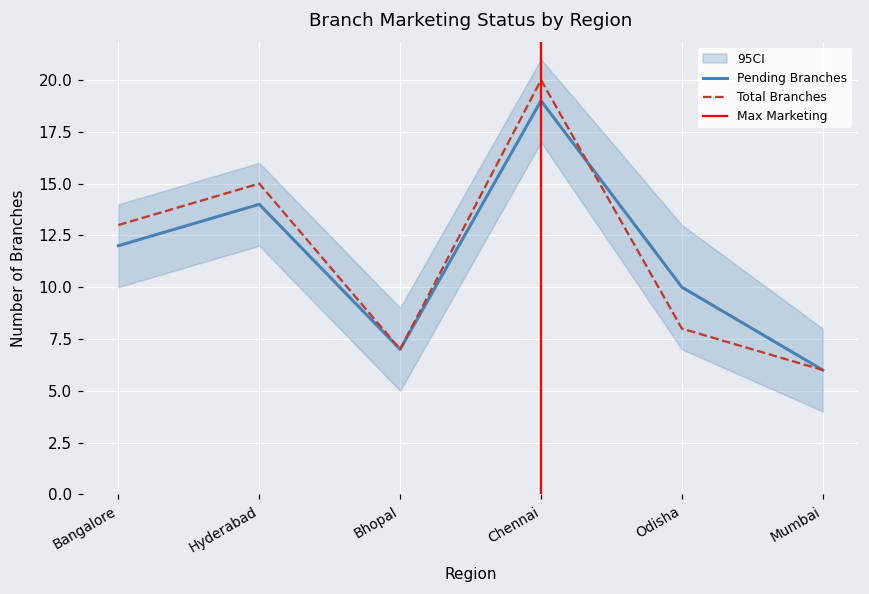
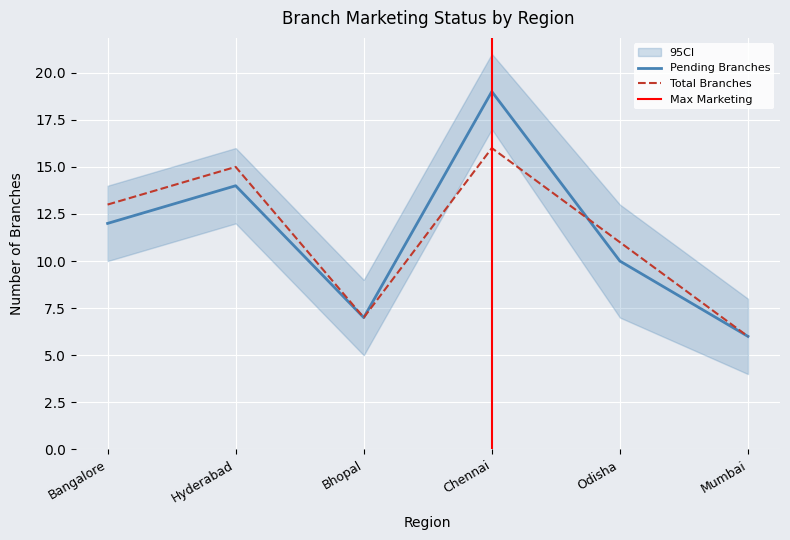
  {
    "Total Branches": {
      "Bangalore": 13,
      "Hyderabad": 15,
-     "Chennai": 20,
-     "Odisha": 8
+     "Chennai": 16,
+     "Odisha": 11
    }
  }
